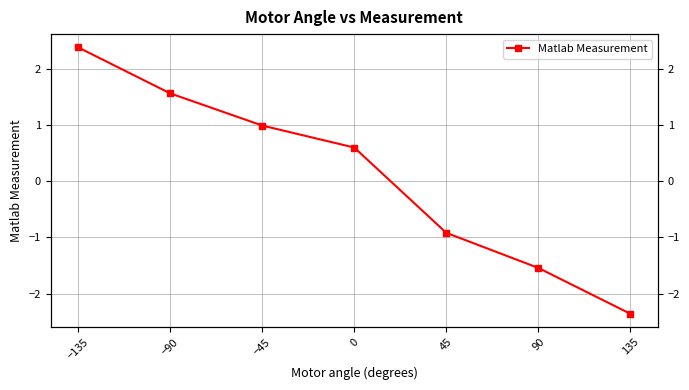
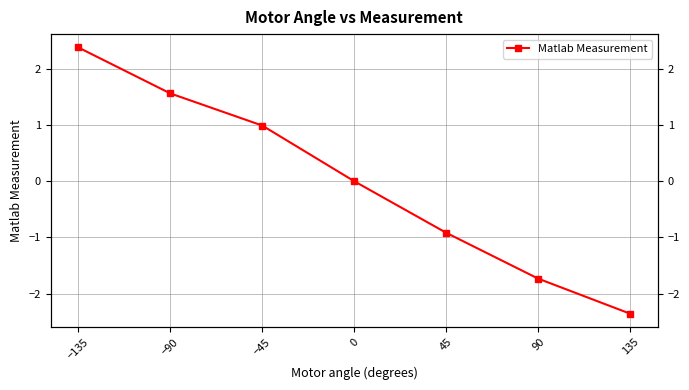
  {
    "−135": 2.4,
    "−90": 1.6,
    "−45": 1.0,
-   "0": 0.6,
+   "0": 0.0,
    "45": -0.9,
-   "90": -1.5,
+   "90": -1.7,
    "135": -2.4
  }
